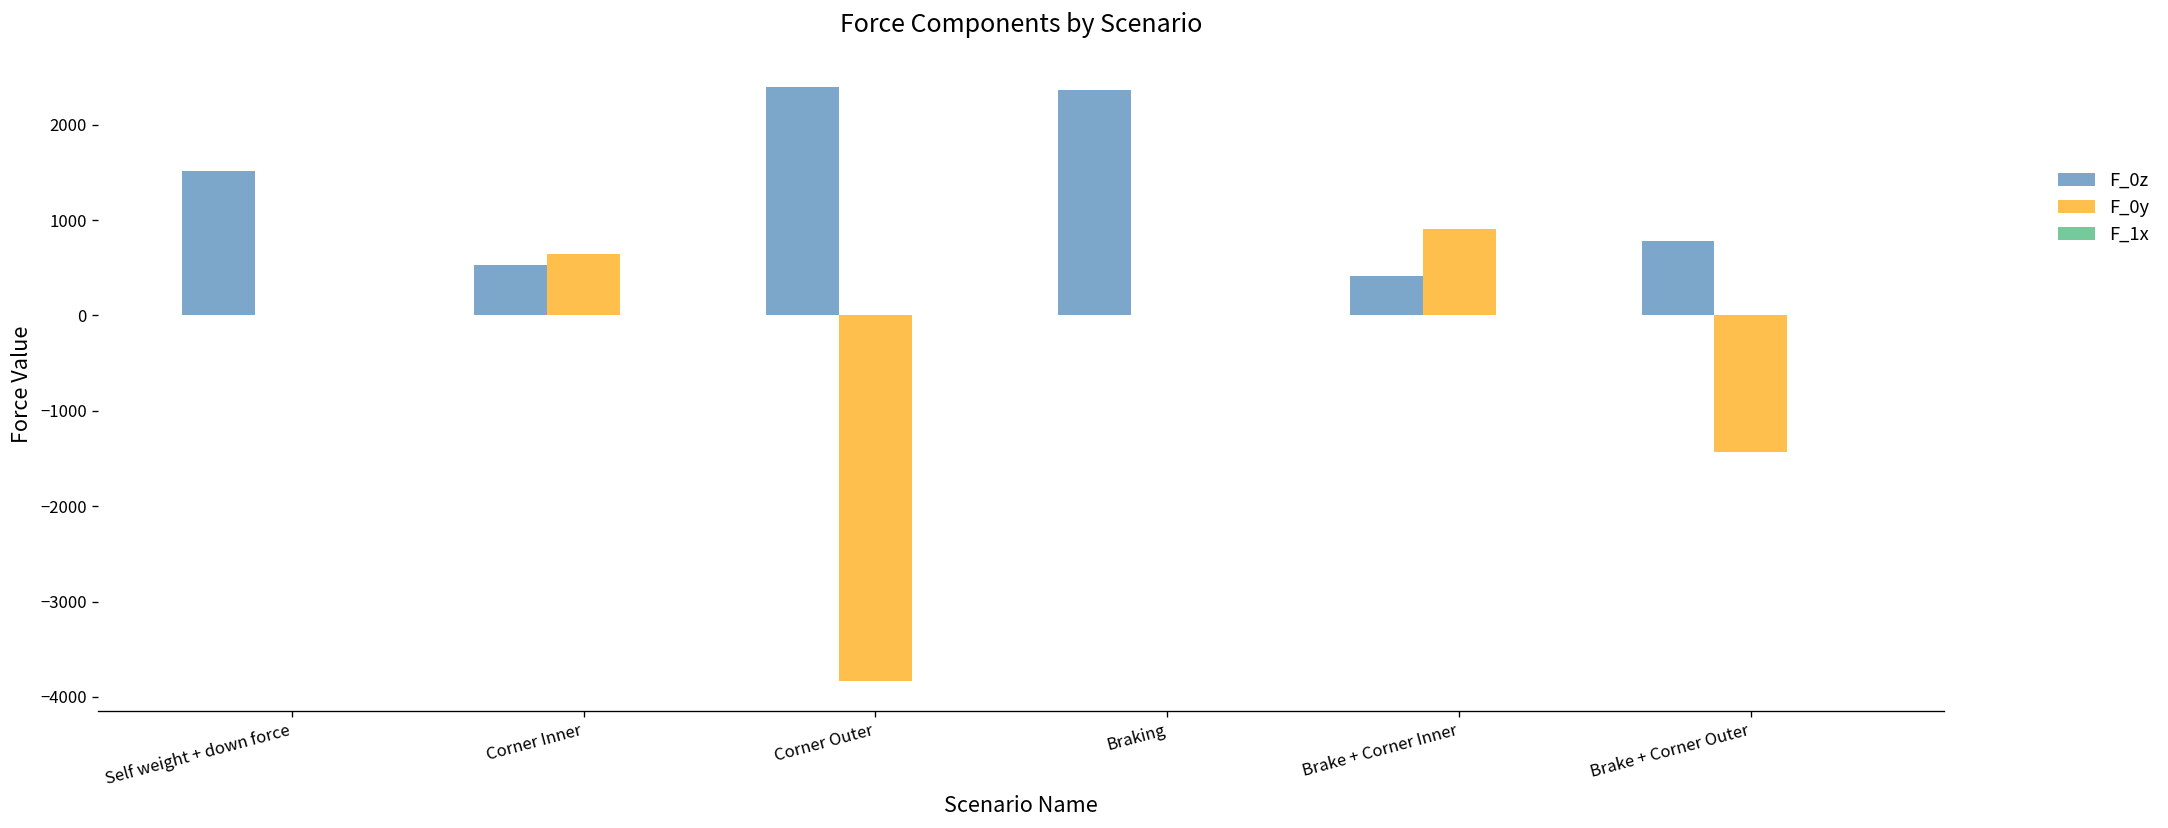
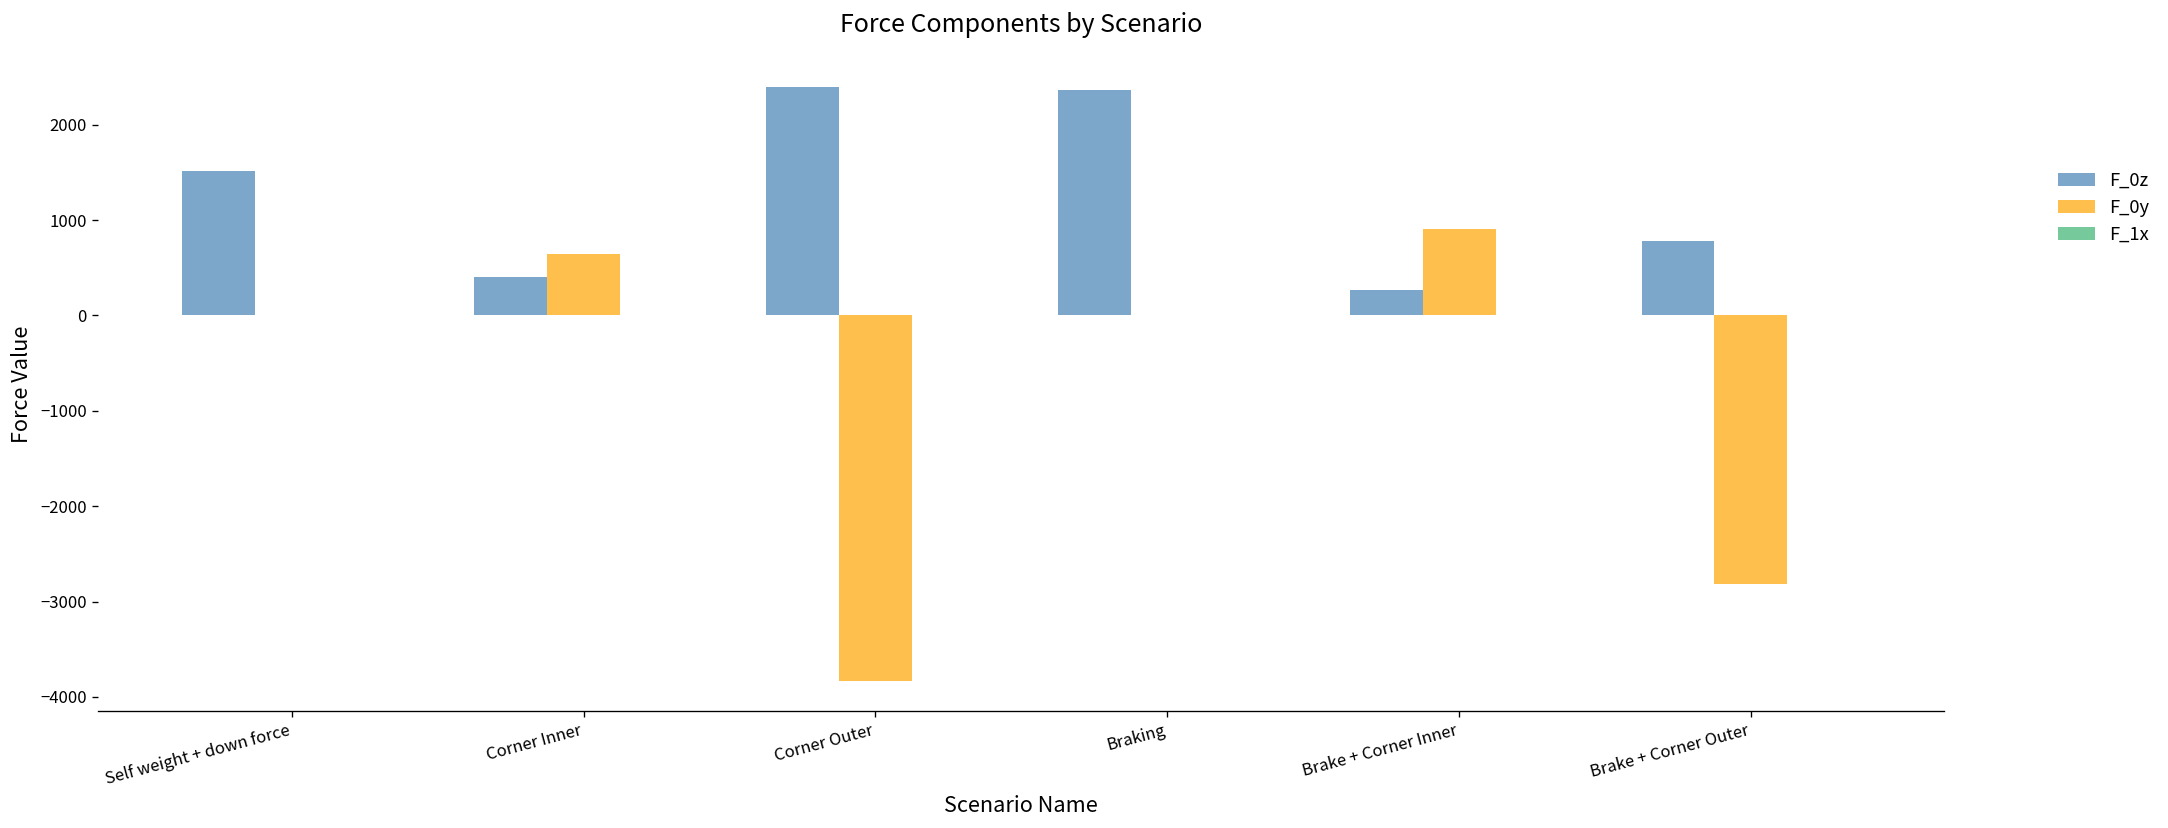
  {
    "F_0z": {
      "Self weight + down force": 1500,
-     "Corner Inner": 500,
+     "Corner Inner": 400,
      "Corner Outer": 2400,
      "Braking": 2400,
-     "Brake + Corner Inner": 400,
+     "Brake + Corner Inner": 300,
      "Brake + Corner Outer": 800
    },
    "F_0y": {
      "Self weight + down force": 0,
      "Corner Inner": 600,
      "Corner Outer": -3800,
      "Braking": 0,
      "Brake + Corner Inner": 900,
-     "Brake + Corner Outer": -1400
+     "Brake + Corner Outer": -2800
    },
    "F_1x": {
      "Self weight + down force": 0,
      "Corner Inner": 0,
      "Corner Outer": 0,
      "Braking": 0,
      "Brake + Corner Inner": 0,
      "Brake + Corner Outer": 0
    }
  }
